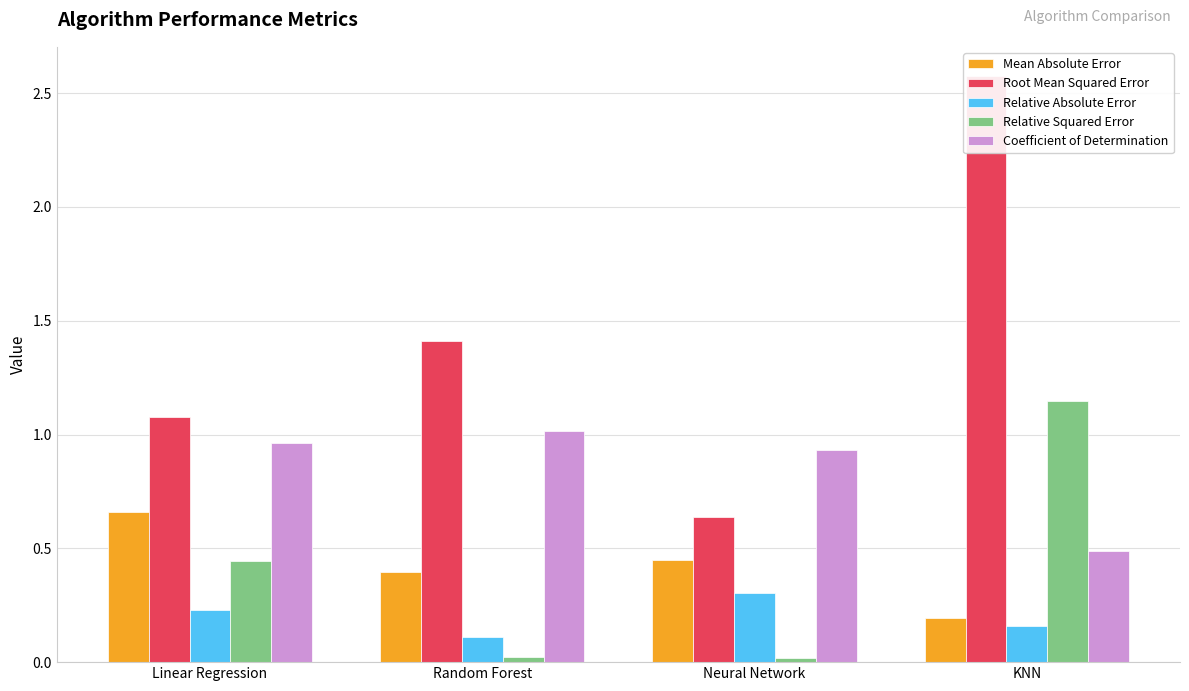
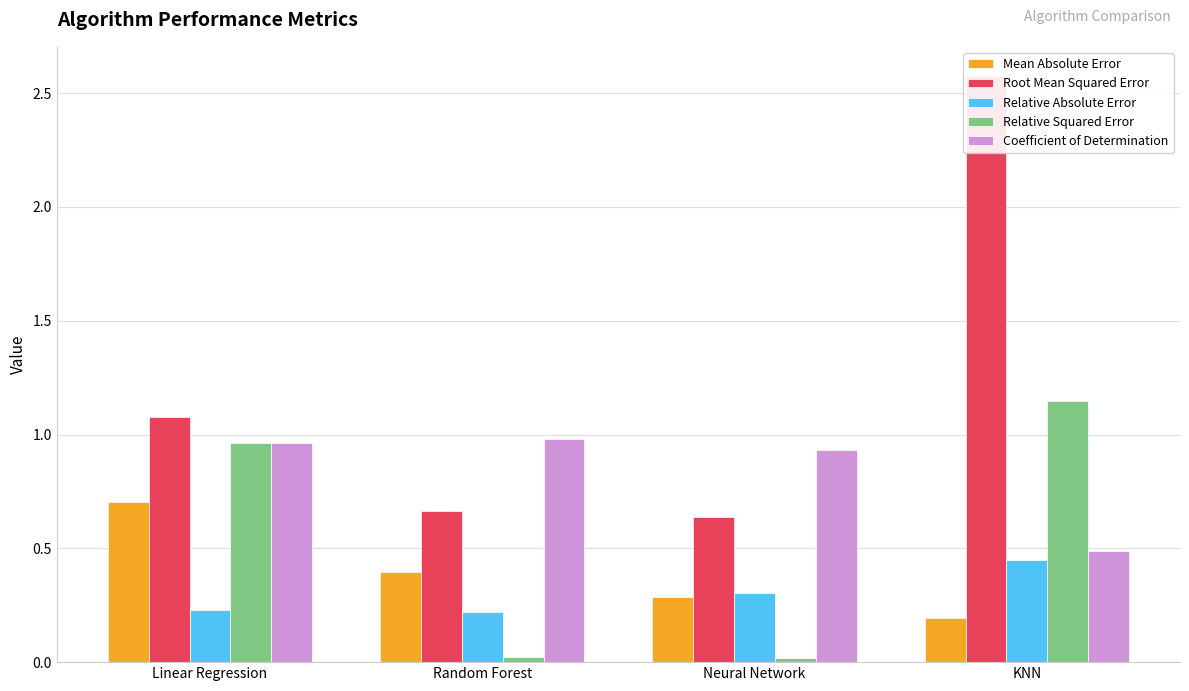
  {
    "Mean Absolute Error": {
-     "Linear Regression": 0.66,
+     "Linear Regression": 0.70,
      "Random Forest": 0.40,
-     "Neural Network": 0.45,
+     "Neural Network": 0.29,
      "KNN": 0.20
    },
    "Root Mean Squared Error": {
      "Linear Regression": 1.08,
-     "Random Forest": 1.41,
+     "Random Forest": 0.66,
      "Neural Network": 0.64
    },
    "Relative Absolute Error": {
      "Linear Regression": 0.23,
-     "Random Forest": 0.11,
+     "Random Forest": 0.22,
      "Neural Network": 0.31,
-     "KNN": 0.16
+     "KNN": 0.45
    },
    "Relative Squared Error": {
-     "Linear Regression": 0.44,
+     "Linear Regression": 0.96,
      "Random Forest": 0.02,
      "Neural Network": 0.02,
      "KNN": 1.15
    },
    "Coefficient of Determination": {
      "Linear Regression": 0.96,
-     "Random Forest": 1.02,
+     "Random Forest": 0.98,
      "Neural Network": 0.93,
      "KNN": 0.49
    }
  }
